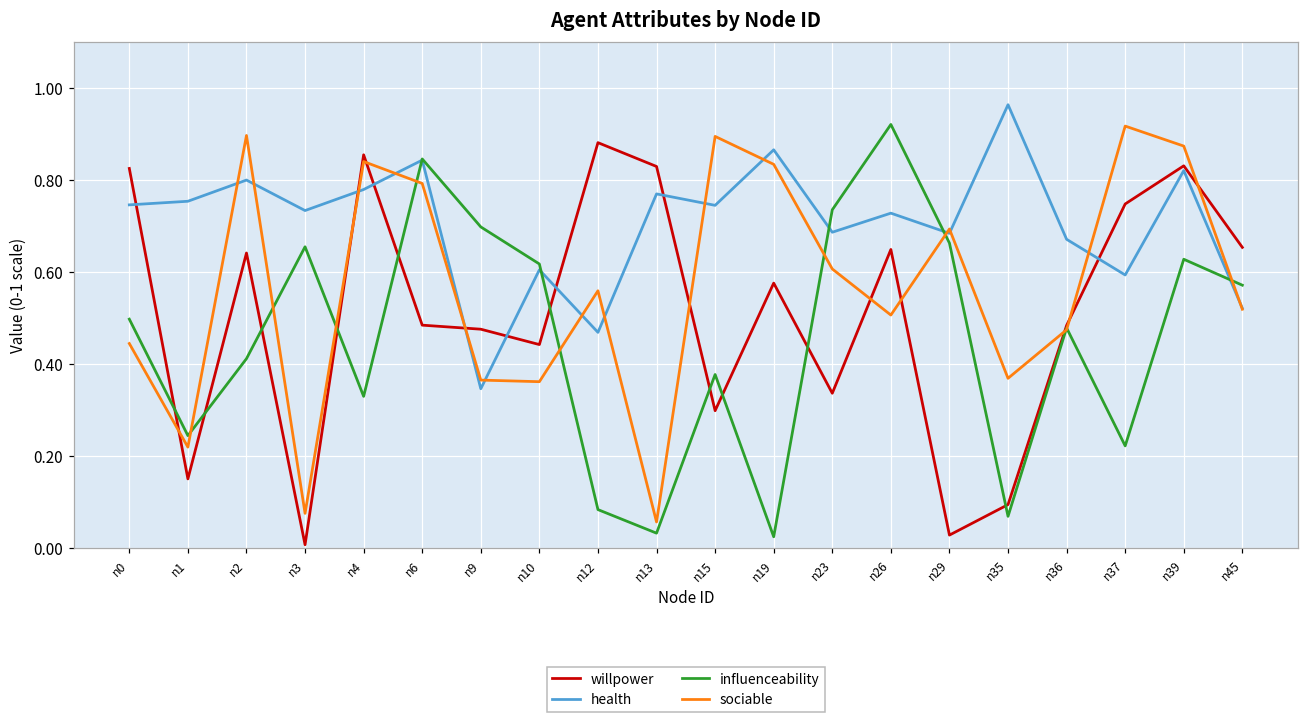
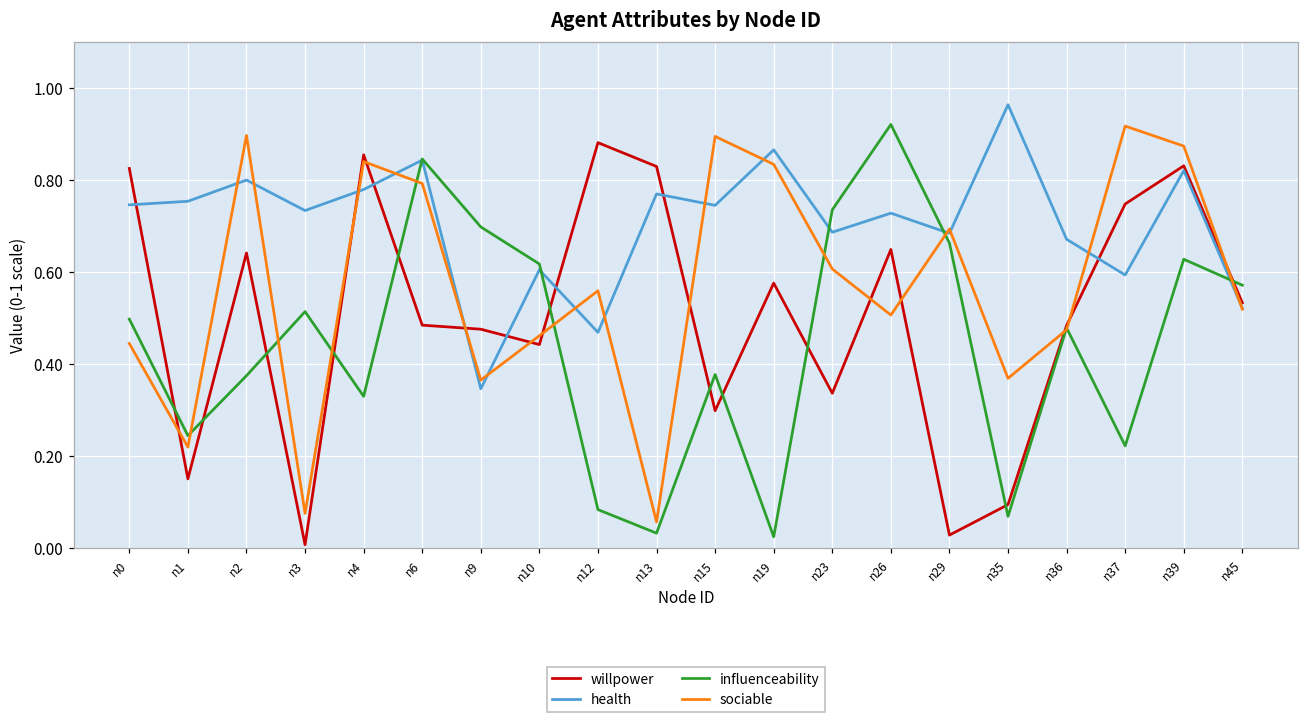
  {
    "willpower": {
      "n0": 0.83,
      "n1": 0.15,
      "n2": 0.64,
      "n3": 0.01,
      "n4": 0.86,
      "n6": 0.48,
      "n9": 0.48,
      "n10": 0.44,
      "n12": 0.88,
      "n13": 0.83,
      "n15": 0.30,
      "n19": 0.58,
      "n23": 0.34,
      "n26": 0.65,
      "n29": 0.03,
      "n35": 0.09,
      "n37": 0.75,
      "n39": 0.83,
-     "n45": 0.65
+     "n45": 0.53
    },
    "health": {
      "n0": 0.75,
      "n1": 0.75,
      "n2": 0.80,
      "n3": 0.73,
      "n4": 0.78,
      "n9": 0.35,
      "n10": 0.61,
      "n12": 0.47,
      "n13": 0.77,
      "n15": 0.75,
      "n19": 0.87,
      "n23": 0.69,
      "n26": 0.73,
      "n29": 0.68,
      "n35": 0.96,
      "n36": 0.67,
      "n37": 0.59,
      "n39": 0.82
    },
    "influenceability": {
      "n0": 0.50,
      "n1": 0.24,
-     "n2": 0.41,
-     "n3": 0.66,
+     "n2": 0.38,
+     "n3": 0.51,
      "n4": 0.33,
      "n9": 0.70,
      "n10": 0.62,
      "n12": 0.08,
      "n13": 0.03,
      "n15": 0.38,
      "n19": 0.03,
      "n23": 0.74,
      "n26": 0.92,
      "n29": 0.66,
      "n35": 0.07,
      "n37": 0.22,
      "n39": 0.63,
      "n45": 0.57
    },
    "sociable": {
      "n0": 0.45,
      "n1": 0.22,
      "n2": 0.90,
      "n3": 0.08,
      "n4": 0.84,
      "n6": 0.79,
      "n9": 0.37,
-     "n10": 0.36,
+     "n10": 0.46,
      "n12": 0.56,
      "n13": 0.06,
      "n15": 0.90,
      "n19": 0.83,
      "n23": 0.61,
      "n26": 0.51,
      "n29": 0.69,
      "n35": 0.37,
      "n37": 0.92,
      "n39": 0.87
    }
  }
